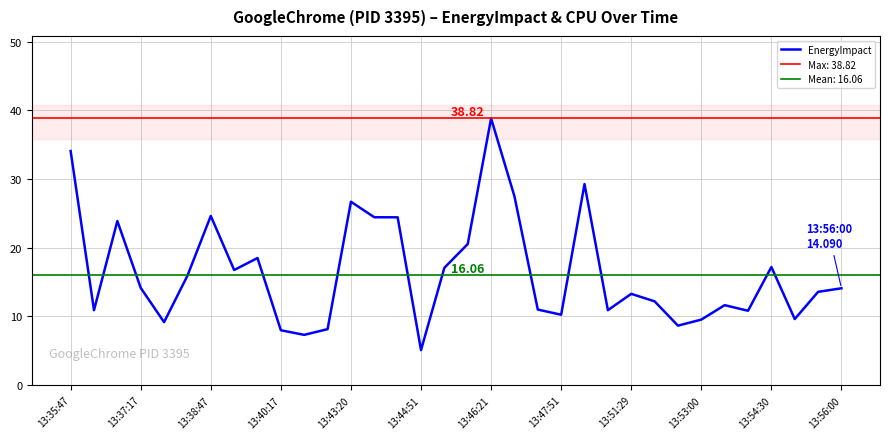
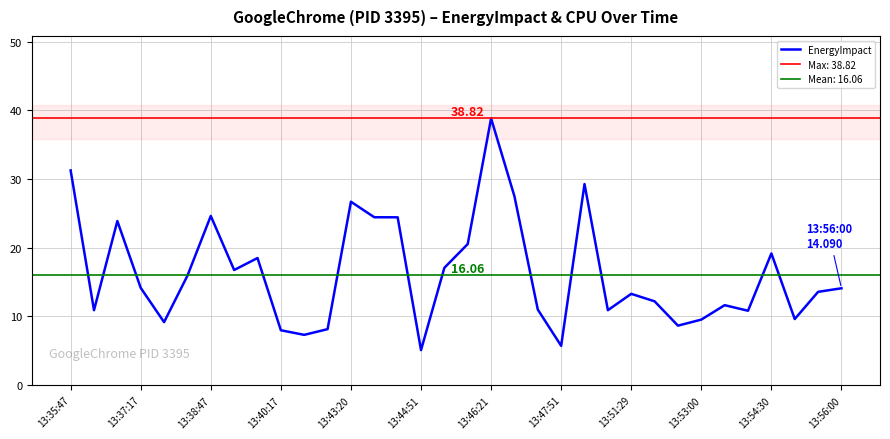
  {
-   "13:35:47": 34,
+   "13:35:47": 31,
    "13:37:17": 14,
    "13:38:47": 25,
    "13:40:17": 8,
    "13:43:20": 27,
    "13:44:51": 5,
-   "13:47:51": 10,
+   "13:47:51": 6,
    "13:51:29": 13,
    "13:53:00": 10,
-   "13:54:30": 17
+   "13:54:30": 19
  }
